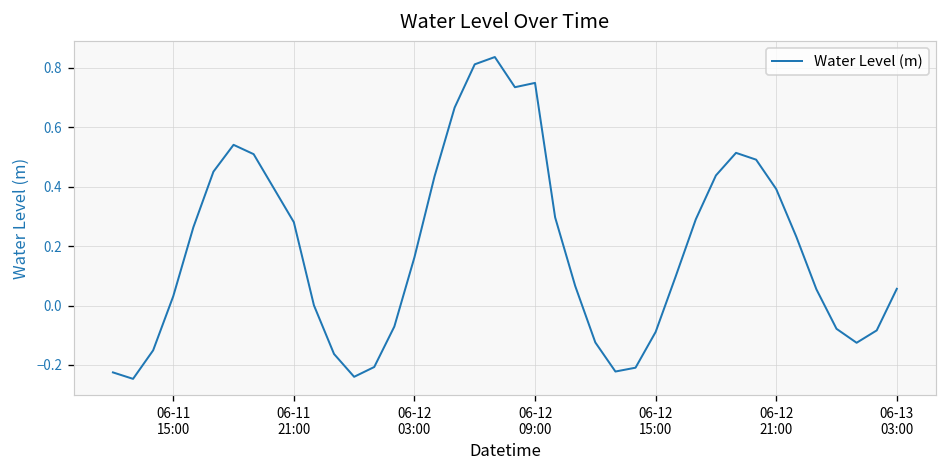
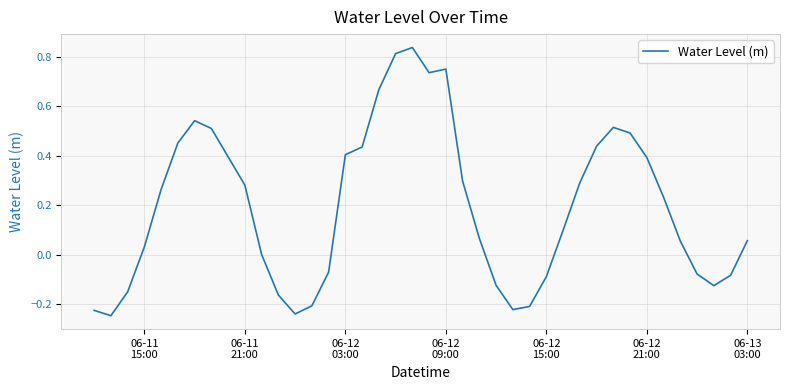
  {
    "06-11 15:00": 0.03,
    "06-11 21:00": 0.28,
-   "06-12 03:00": 0.16,
+   "06-12 03:00": 0.40,
    "06-12 09:00": 0.75,
    "06-12 15:00": -0.09,
    "06-12 21:00": 0.39,
    "06-13 03:00": 0.06
  }
